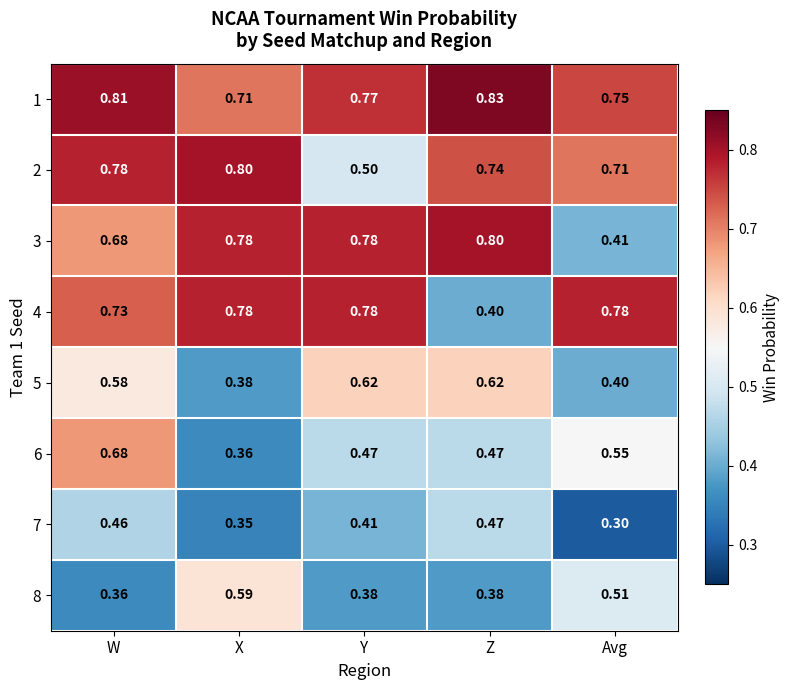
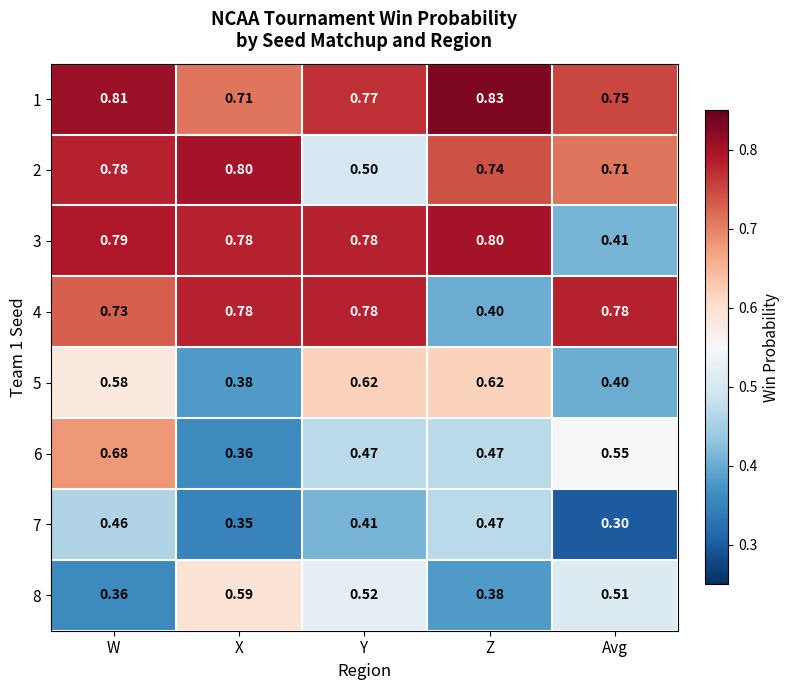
  {
    "1": {
      "W": 0.81,
      "X": 0.71,
      "Y": 0.77,
      "Z": 0.83,
      "Avg": 0.75
    },
    "2": {
      "W": 0.78,
      "X": 0.80,
      "Y": 0.50,
      "Z": 0.74,
      "Avg": 0.71
    },
    "3": {
-     "W": 0.68,
+     "W": 0.79,
      "X": 0.78,
      "Y": 0.78,
      "Z": 0.80,
      "Avg": 0.41
    },
    "4": {
      "W": 0.73,
      "X": 0.78,
      "Y": 0.78,
      "Z": 0.40,
      "Avg": 0.78
    },
    "5": {
      "W": 0.58,
      "X": 0.38,
      "Y": 0.62,
      "Z": 0.62,
      "Avg": 0.40
    },
    "6": {
      "W": 0.68,
      "X": 0.36,
      "Y": 0.47,
      "Z": 0.47,
      "Avg": 0.55
    },
    "7": {
      "W": 0.46,
      "X": 0.35,
      "Y": 0.41,
      "Z": 0.47,
      "Avg": 0.30
    },
    "8": {
      "W": 0.36,
      "X": 0.59,
-     "Y": 0.38,
+     "Y": 0.52,
      "Z": 0.38,
      "Avg": 0.51
    }
  }
